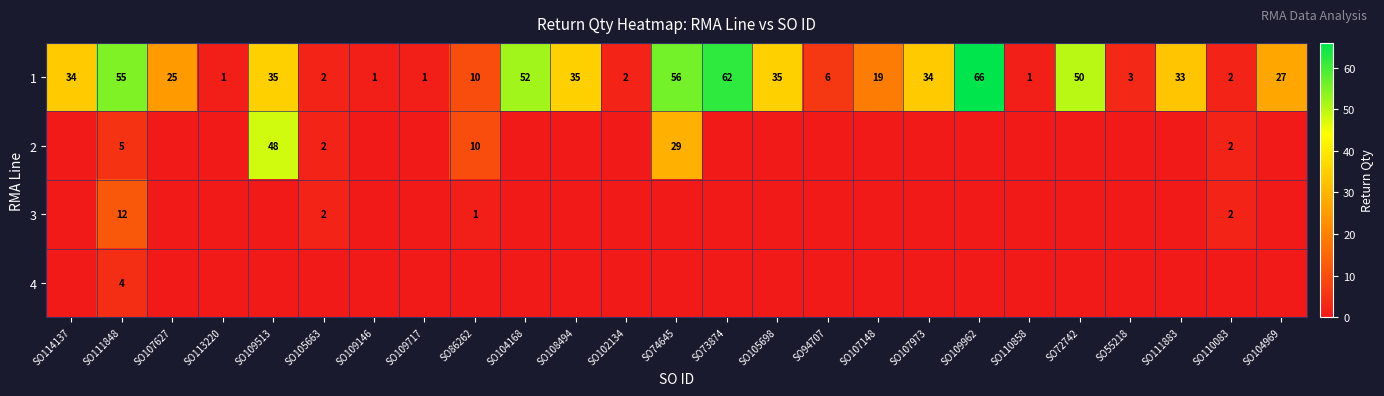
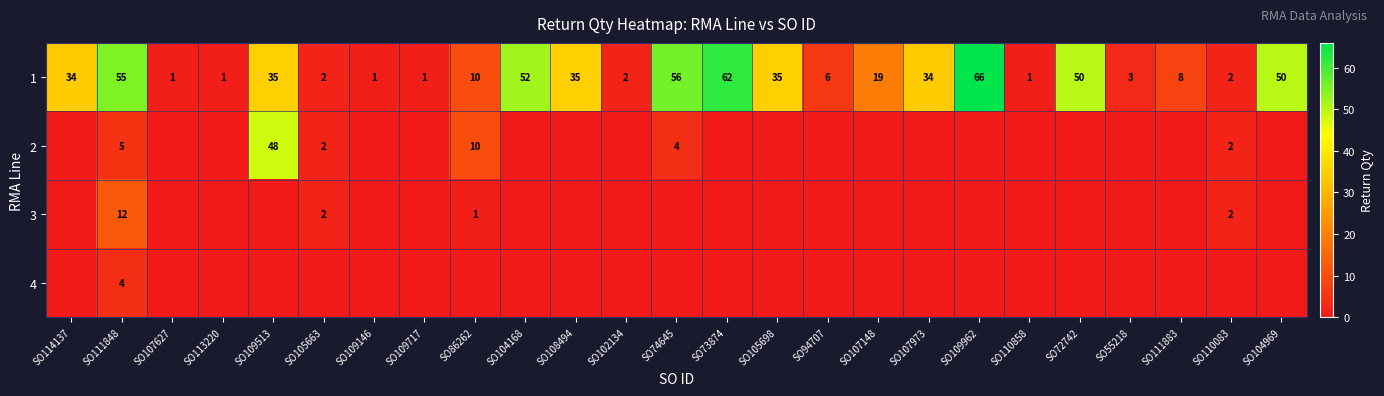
  {
    "1": {
      "SO114137": 34,
      "SO111848": 55,
-     "SO107627": 25,
+     "SO107627": 1,
      "SO113220": 1,
      "SO109513": 35,
      "SO105663": 2,
      "SO109146": 1,
      "SO109717": 1,
      "SO86262": 10,
      "SO104168": 52,
      "SO108494": 35,
      "SO102134": 2,
      "SO74645": 56,
      "SO73874": 62,
      "SO105698": 35,
      "SO94707": 6,
      "SO107148": 19,
      "SO107973": 34,
      "SO109962": 66,
      "SO110858": 1,
      "SO72742": 50,
      "SO55218": 3,
-     "SO111883": 33,
+     "SO111883": 8,
      "SO110083": 2,
-     "SO104969": 27
+     "SO104969": 50
    },
    "2": {
      "SO111848": 5,
      "SO109513": 48,
      "SO105663": 2,
      "SO86262": 10,
-     "SO74645": 29,
+     "SO74645": 4,
      "SO110083": 2
    },
    "3": {
      "SO111848": 12,
      "SO105663": 2,
      "SO86262": 1,
      "SO110083": 2
    },
    "4": {
      "SO111848": 4
    }
  }
